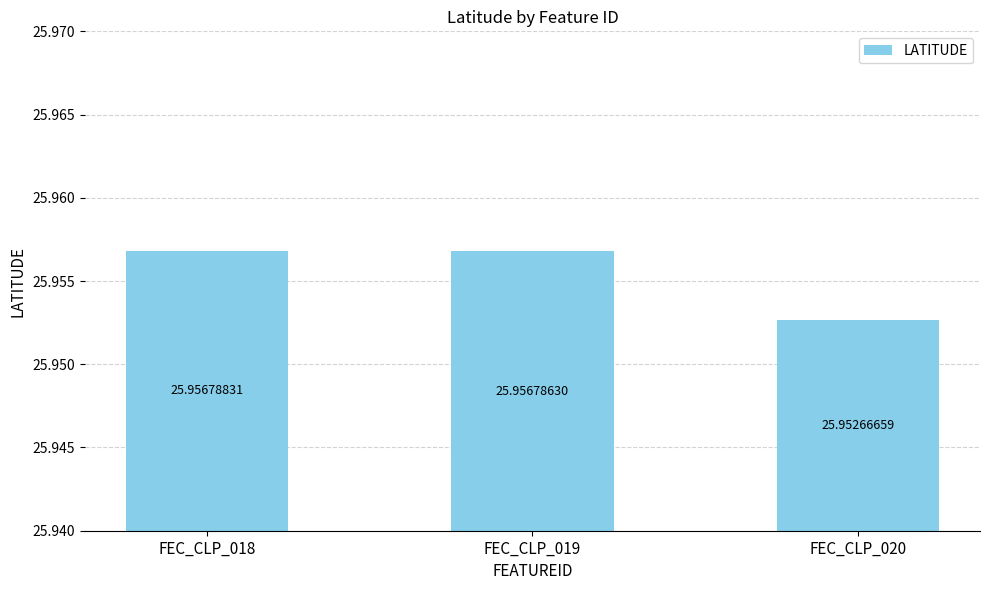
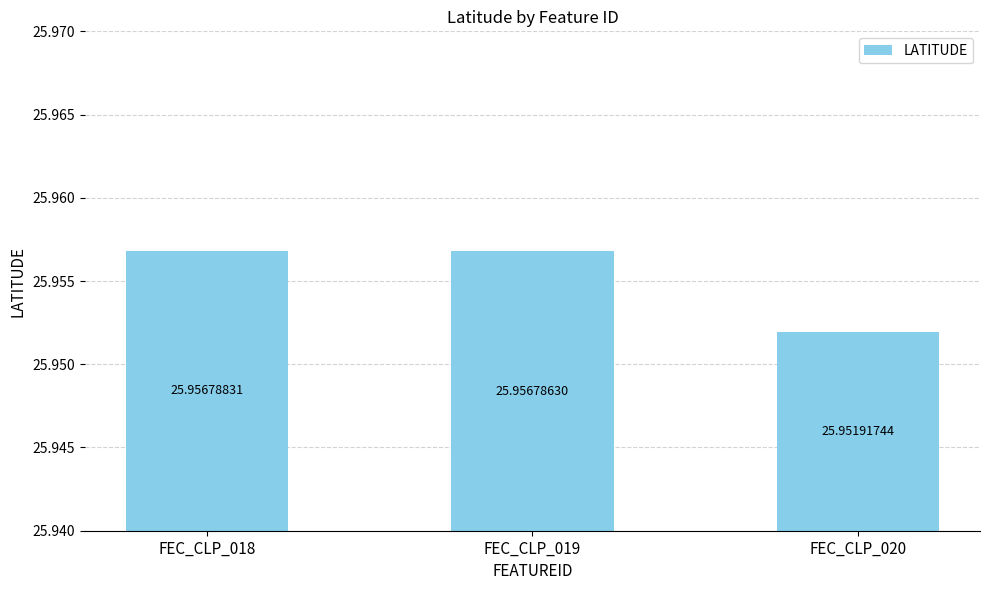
  {
    "FEC_CLP_018": 25.95678831,
    "FEC_CLP_019": 25.95678630,
-   "FEC_CLP_020": 25.95266659
+   "FEC_CLP_020": 25.95191744
  }
